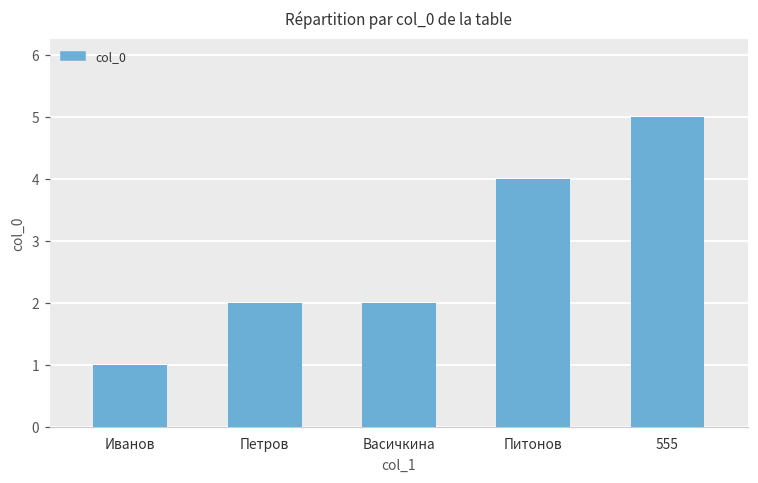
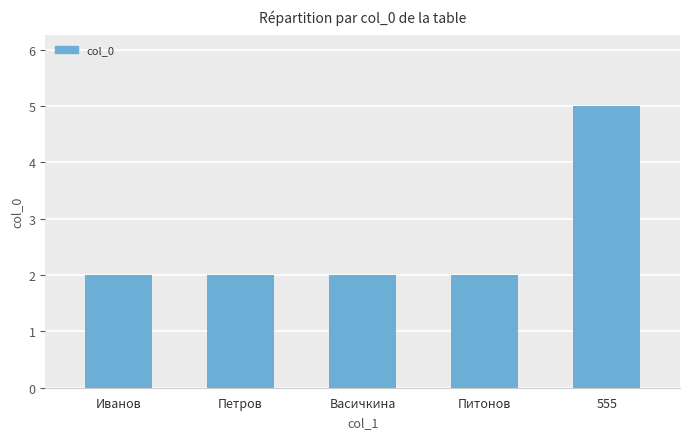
  {
-   "Иванов": 1,
+   "Иванов": 2,
    "Петров": 2,
    "Васичкина": 2,
-   "Питонов": 4,
+   "Питонов": 2,
    "555": 5
  }
